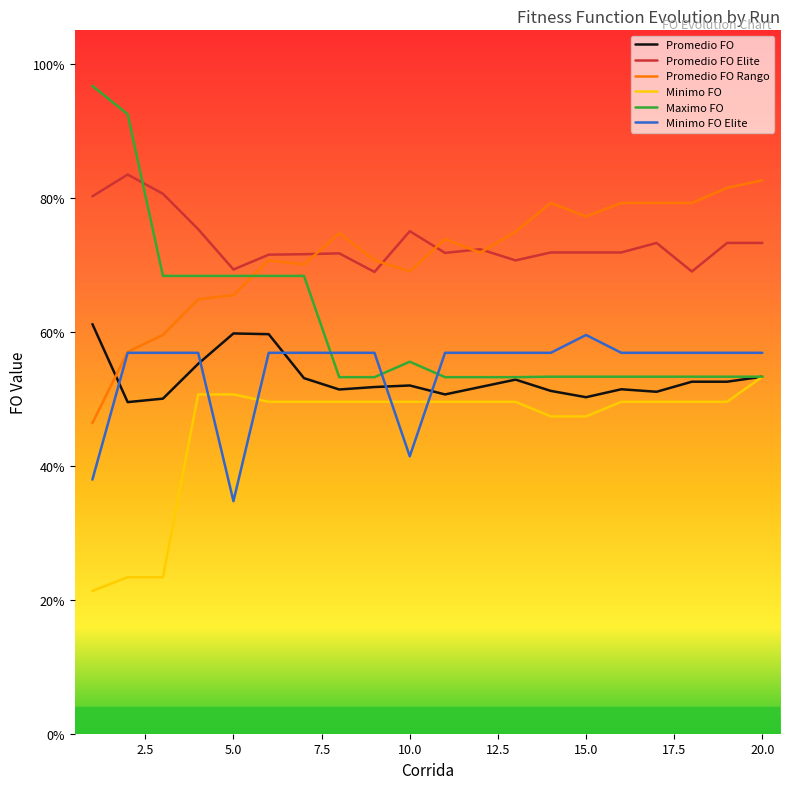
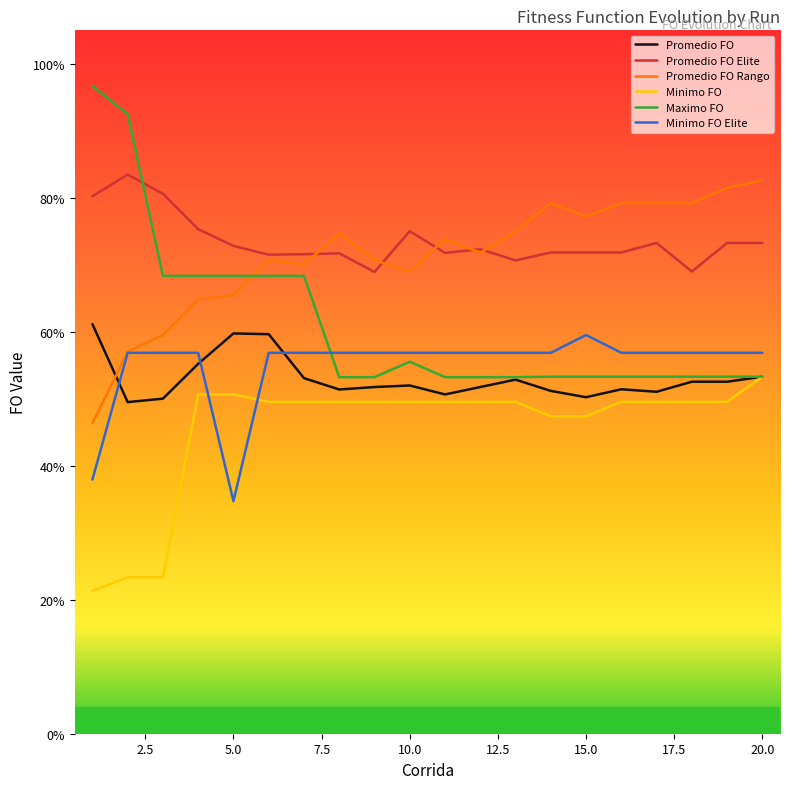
  {
    "Promedio FO": {
      "5.0": "60%",
      "10.0": "52%",
      "15.0": "50%"
    },
    "Promedio FO Elite": {
-     "5.0": "69%",
+     "5.0": "73%",
      "10.0": "75%",
      "15.0": "72%",
      "20.0": "73%"
    },
    "Promedio FO Rango": {
      "5.0": "65%",
      "10.0": "69%",
      "15.0": "77%",
      "20.0": "83%"
    },
    "Minimo FO": {
      "5.0": "51%",
      "10.0": "50%",
      "15.0": "47%"
    },
    "Maximo FO": {
      "5.0": "68%",
      "10.0": "56%",
      "15.0": "53%"
    },
    "Minimo FO Elite": {
      "5.0": "35%",
-     "10.0": "41%",
+     "10.0": "57%",
      "15.0": "60%",
      "20.0": "57%"
    }
  }
